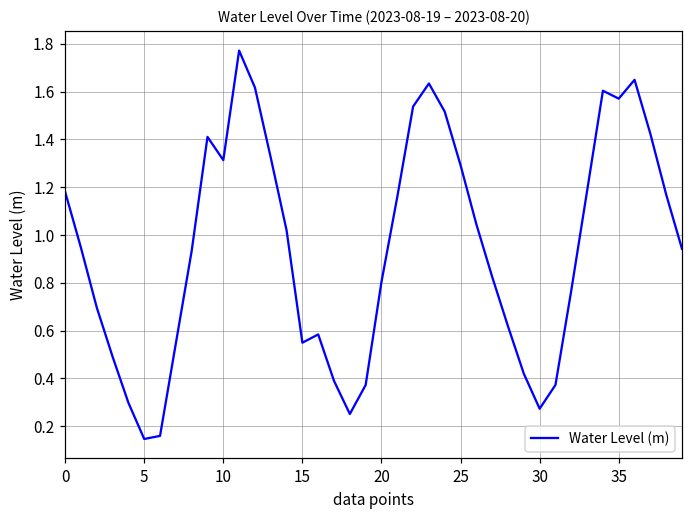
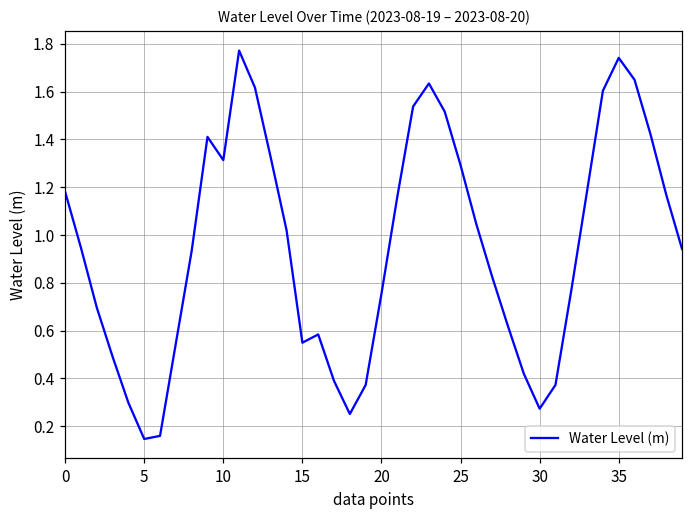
  {
    "0": 1.18,
    "5": 0.15,
    "10": 1.31,
    "15": 0.55,
-   "20": 0.80,
+   "20": 0.75,
    "25": 1.29,
    "30": 0.27,
-   "35": 1.57
+   "35": 1.74
  }
